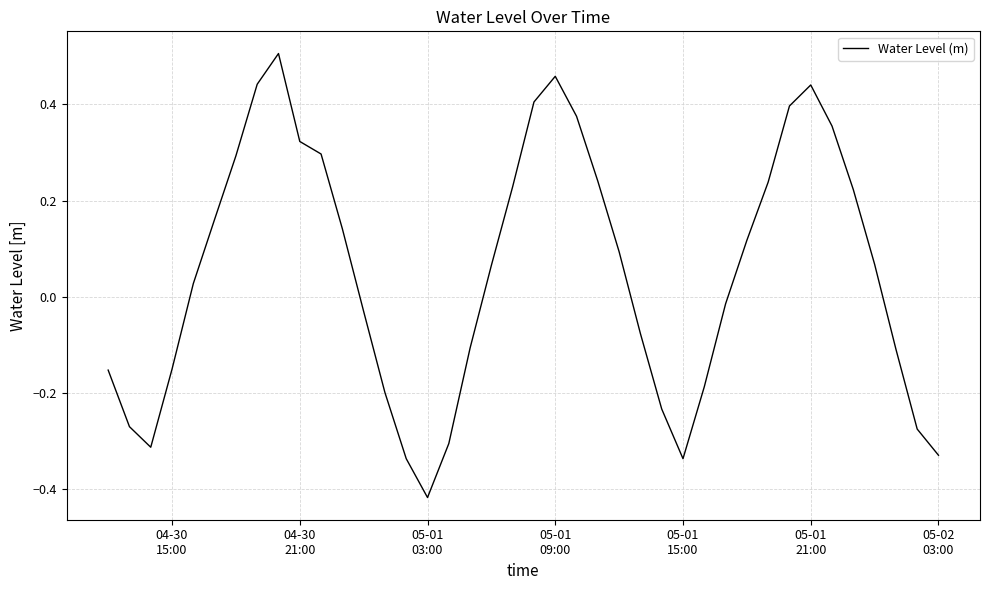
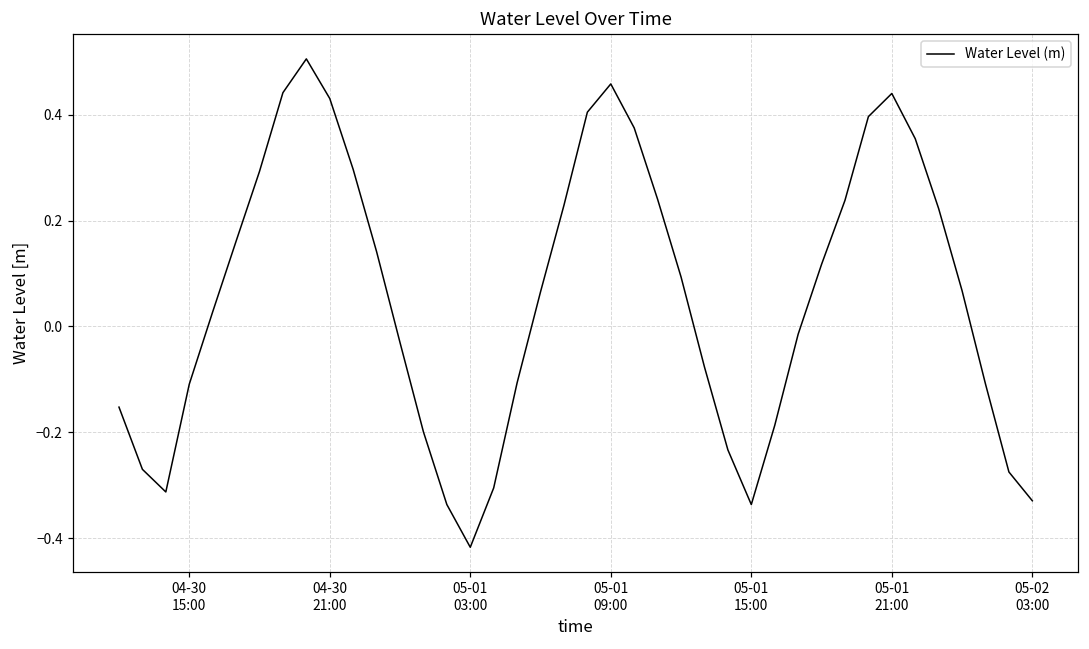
  {
-   "04-30 15:00": -0.15,
-   "04-30 21:00": 0.32,
+   "04-30 15:00": -0.11,
+   "04-30 21:00": 0.43,
    "05-01 03:00": -0.42,
    "05-01 09:00": 0.46,
    "05-01 15:00": -0.34,
    "05-01 21:00": 0.44,
    "05-02 03:00": -0.33
  }
